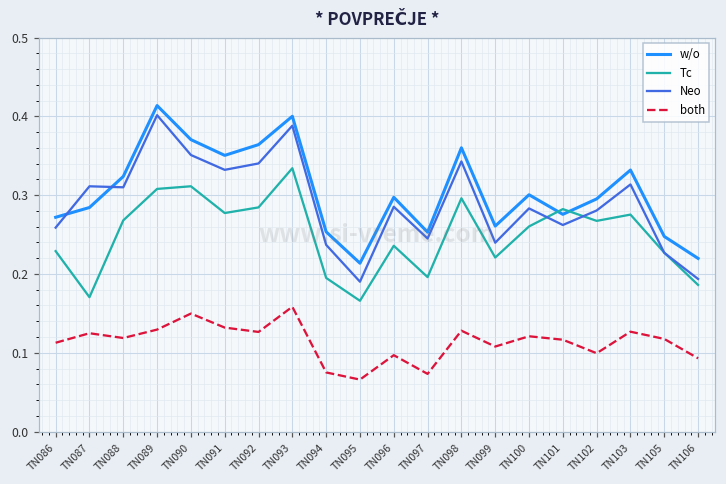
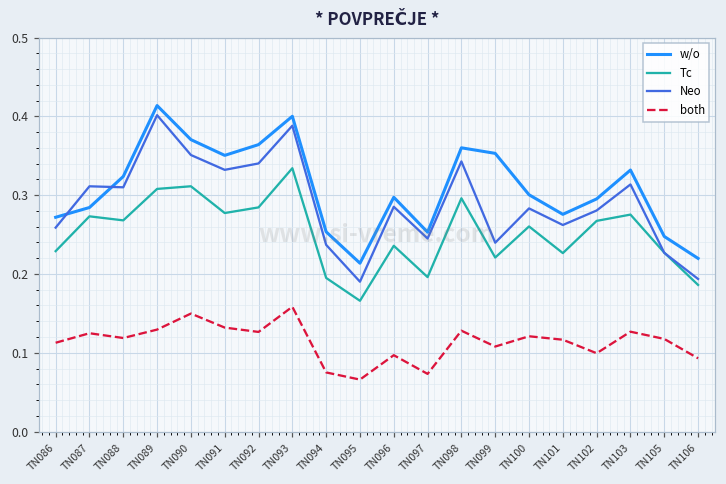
  {
    "w/o": {
      "TN086": 0.27,
      "TN087": 0.28,
      "TN088": 0.32,
      "TN089": 0.41,
      "TN090": 0.37,
      "TN091": 0.35,
      "TN092": 0.36,
      "TN093": 0.40,
      "TN094": 0.25,
      "TN095": 0.21,
      "TN096": 0.30,
      "TN097": 0.25,
      "TN098": 0.36,
-     "TN099": 0.26,
+     "TN099": 0.35,
      "TN100": 0.30,
      "TN101": 0.28,
      "TN102": 0.30,
      "TN103": 0.33,
      "TN105": 0.25,
      "TN106": 0.22
    },
    "Tc": {
      "TN086": 0.23,
-     "TN087": 0.17,
+     "TN087": 0.27,
      "TN088": 0.27,
      "TN089": 0.31,
      "TN090": 0.31,
      "TN091": 0.28,
      "TN092": 0.28,
      "TN093": 0.33,
      "TN094": 0.19,
      "TN095": 0.17,
      "TN096": 0.24,
      "TN097": 0.20,
      "TN098": 0.30,
      "TN099": 0.22,
      "TN100": 0.26,
-     "TN101": 0.28,
+     "TN101": 0.23,
      "TN102": 0.27,
      "TN103": 0.28,
      "TN106": 0.19
    },
    "Neo": {
      "TN086": 0.26,
      "TN087": 0.31,
      "TN088": 0.31,
      "TN089": 0.40,
      "TN090": 0.35,
      "TN091": 0.33,
      "TN092": 0.34,
      "TN093": 0.39,
      "TN094": 0.24,
      "TN095": 0.19,
      "TN096": 0.29,
      "TN097": 0.24,
      "TN098": 0.34,
      "TN099": 0.24,
      "TN100": 0.28,
      "TN101": 0.26,
      "TN102": 0.28,
      "TN103": 0.31,
      "TN106": 0.19
    },
    "both": {
      "TN086": 0.11,
      "TN087": 0.12,
      "TN088": 0.12,
      "TN089": 0.13,
      "TN090": 0.15,
      "TN091": 0.13,
      "TN092": 0.13,
      "TN093": 0.16,
      "TN094": 0.08,
      "TN095": 0.07,
      "TN096": 0.10,
      "TN097": 0.07,
      "TN098": 0.13,
      "TN099": 0.11,
      "TN100": 0.12,
      "TN101": 0.12,
      "TN102": 0.10,
      "TN103": 0.13,
      "TN105": 0.12,
      "TN106": 0.09
    }
  }
